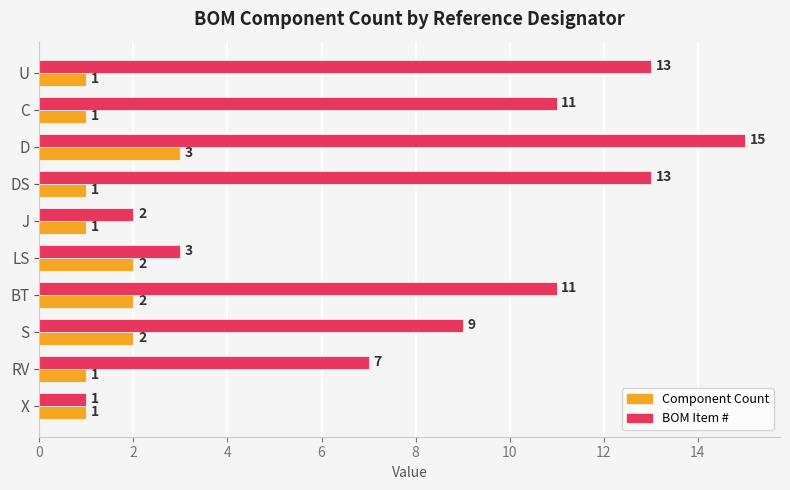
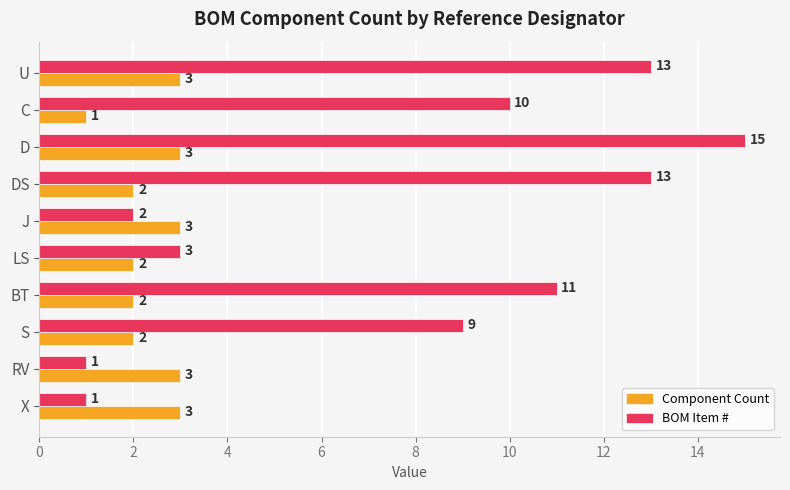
  {
    "Component Count": {
-     "U": 1,
+     "U": 3,
      "C": 1,
      "D": 3,
-     "DS": 1,
-     "J": 1,
+     "DS": 2,
+     "J": 3,
      "LS": 2,
      "BT": 2,
      "S": 2,
-     "RV": 1,
-     "X": 1
+     "RV": 3,
+     "X": 3
    },
    "BOM Item #": {
      "U": 13,
-     "C": 11,
+     "C": 10,
      "D": 15,
      "DS": 13,
      "J": 2,
      "LS": 3,
      "BT": 11,
      "S": 9,
-     "RV": 7,
+     "RV": 1,
      "X": 1
    }
  }
